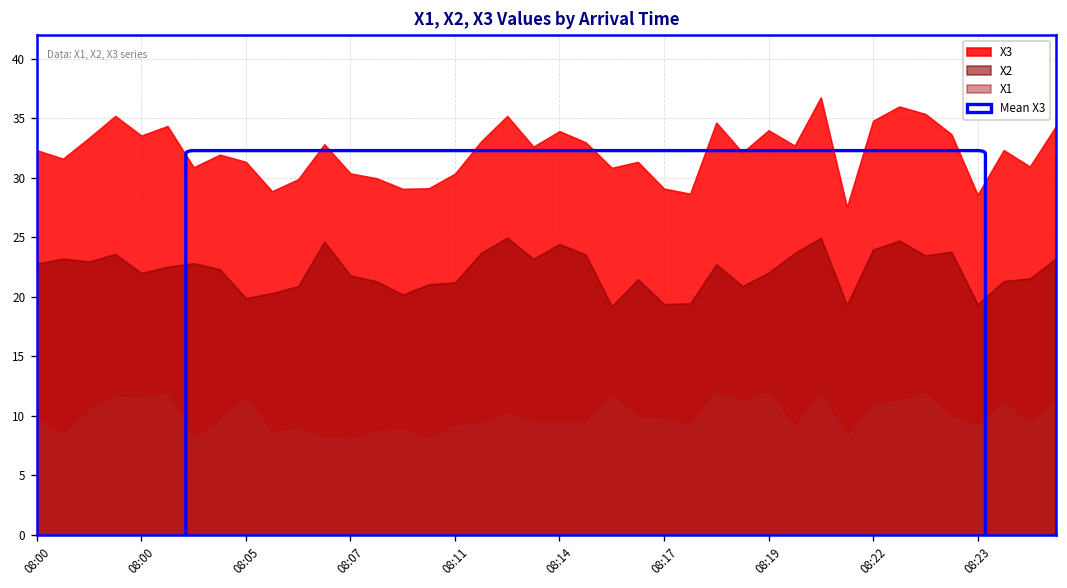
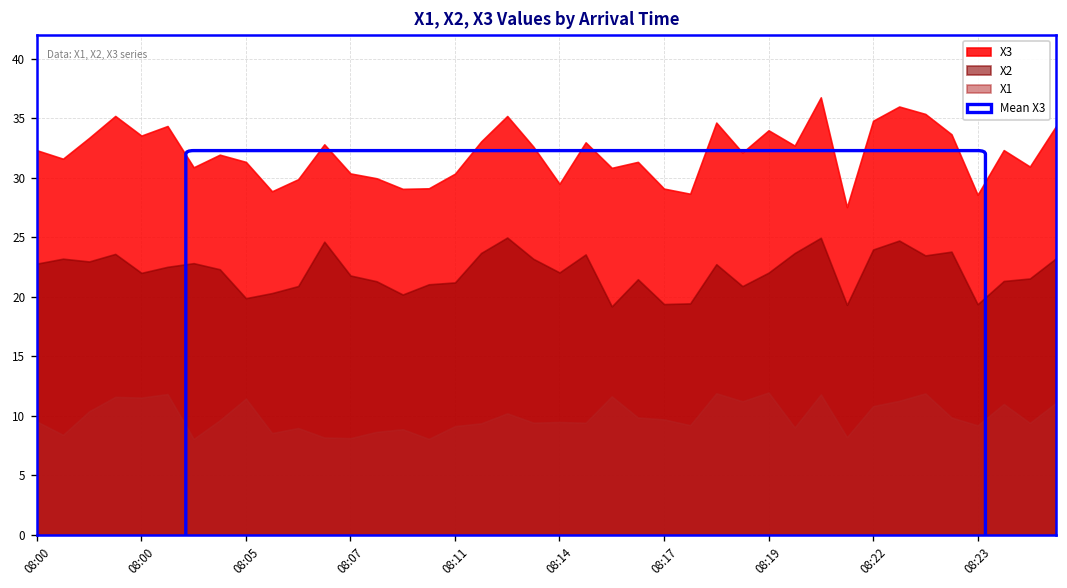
  {
    "X3": {
      "08:07": 30,
-     "08:14": 34
+     "08:14": 30
    },
    "X2": {
      "08:07": 22,
-     "08:14": 24
+     "08:14": 22
    },
    "X1": {
      "08:07": 8,
      "08:14": 9
    }
  }
